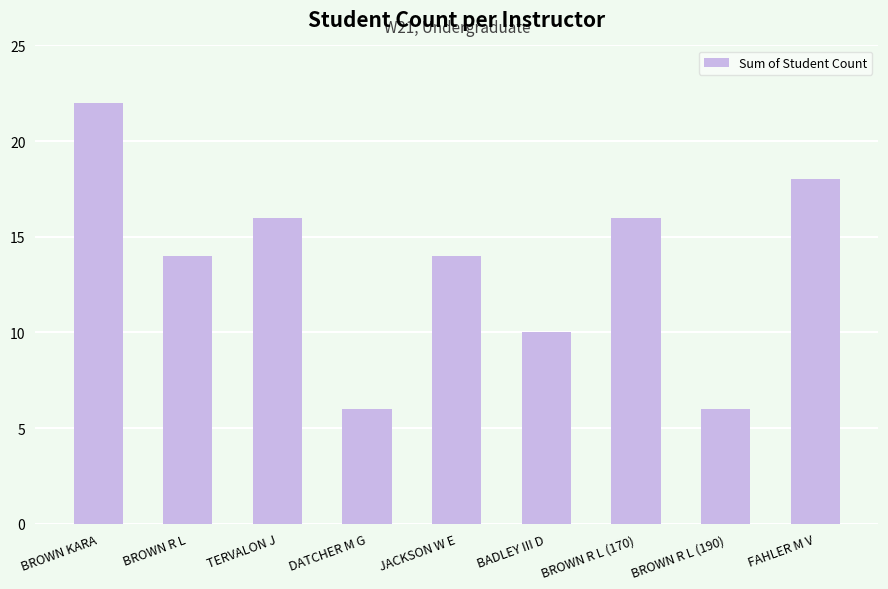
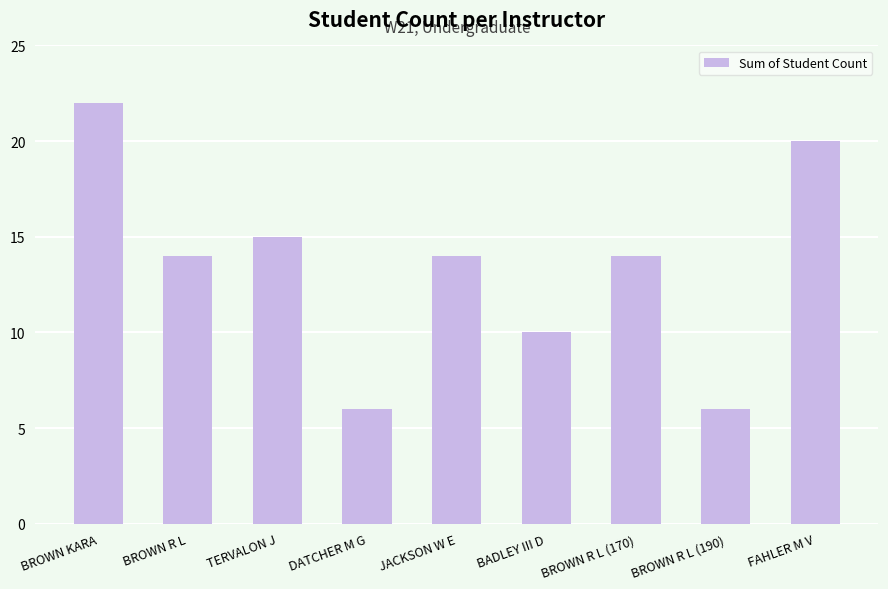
  {
    "BROWN KARA": 22,
    "BROWN R L": 14,
-   "TERVALON J": 16,
+   "TERVALON J": 15,
    "DATCHER M G": 6,
    "JACKSON W E": 14,
    "BADLEY III D": 10,
-   "BROWN R L (170)": 16,
+   "BROWN R L (170)": 14,
    "BROWN R L (190)": 6,
-   "FAHLER M V": 18
+   "FAHLER M V": 20
  }
